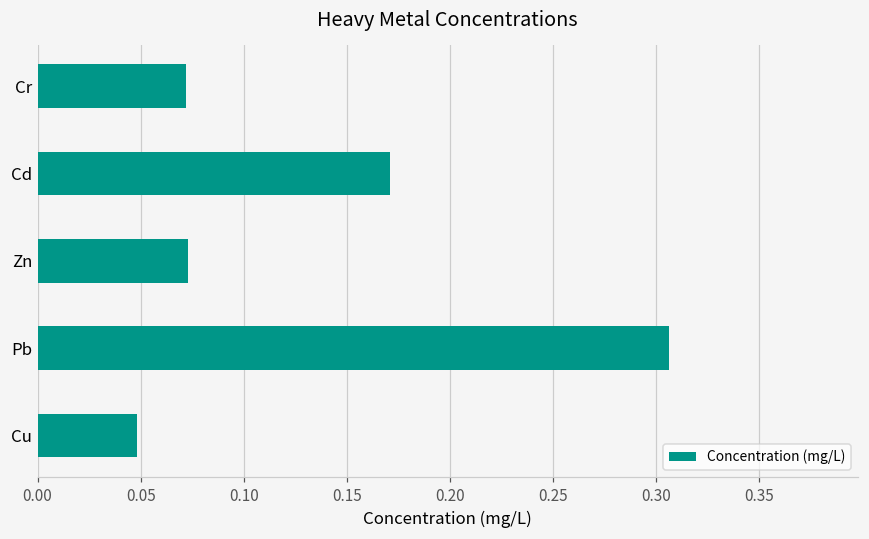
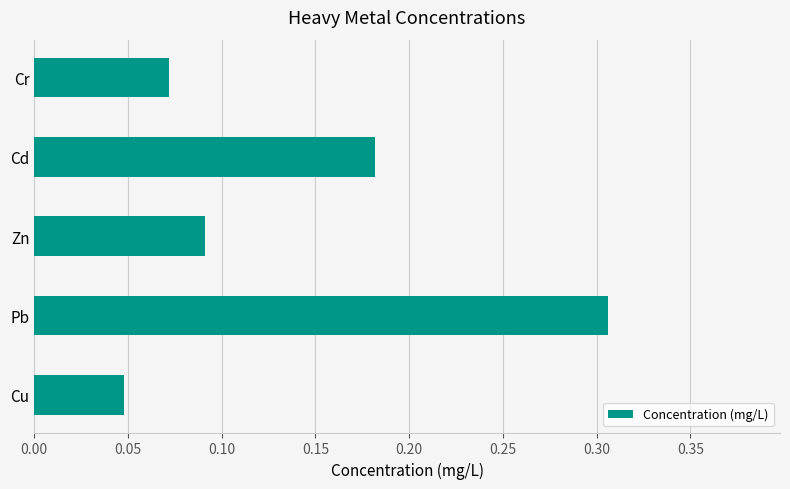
  {
    "Cr": 0.072,
-   "Cd": 0.171,
-   "Zn": 0.073,
+   "Cd": 0.182,
+   "Zn": 0.091,
    "Pb": 0.306,
    "Cu": 0.048
  }
